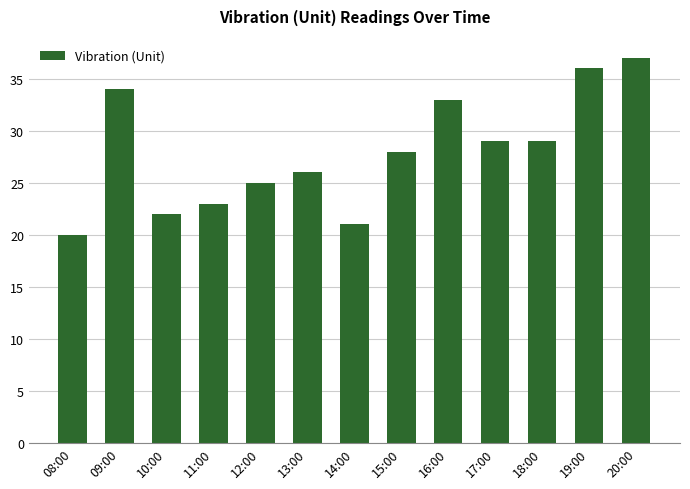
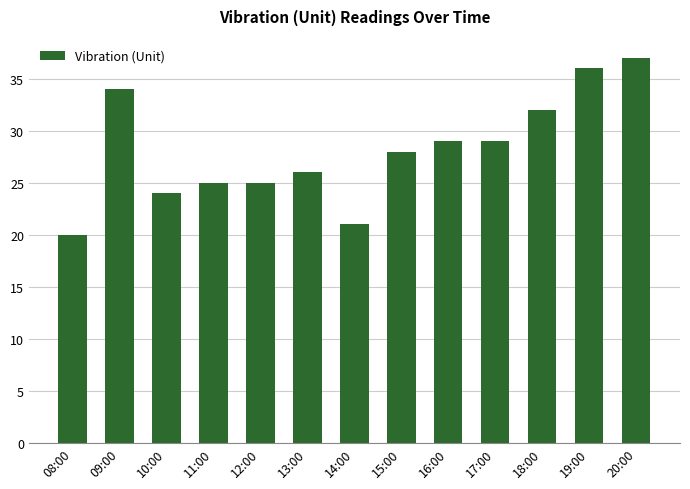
  {
    "08:00": 20,
    "09:00": 34,
-   "10:00": 22,
-   "11:00": 23,
+   "10:00": 24,
+   "11:00": 25,
    "12:00": 25,
    "13:00": 26,
    "14:00": 21,
    "15:00": 28,
-   "16:00": 33,
+   "16:00": 29,
    "17:00": 29,
-   "18:00": 29,
+   "18:00": 32,
    "19:00": 36,
    "20:00": 37
  }
